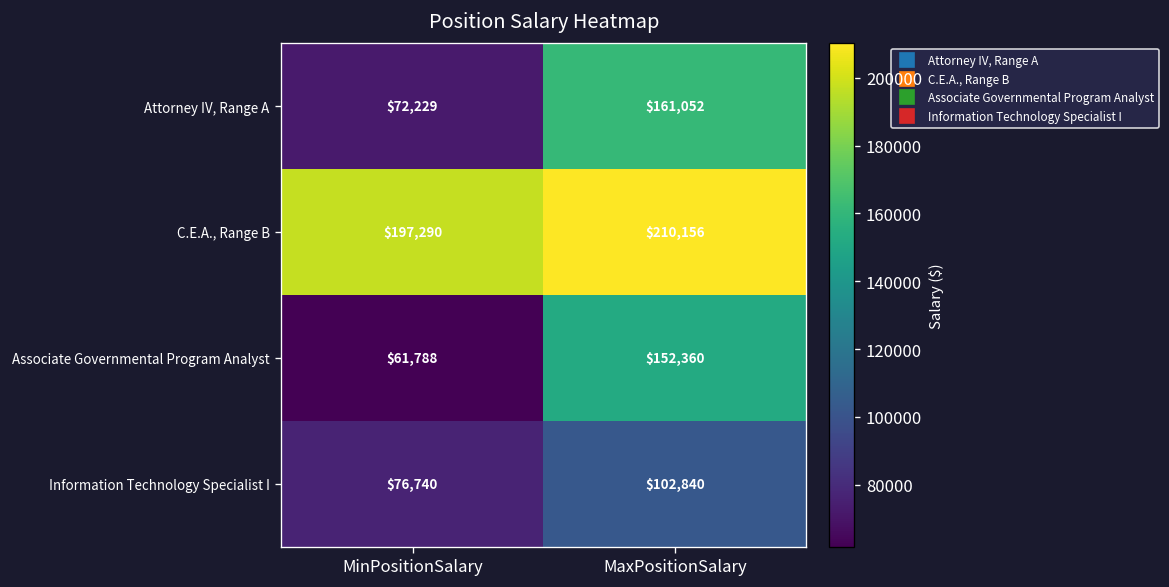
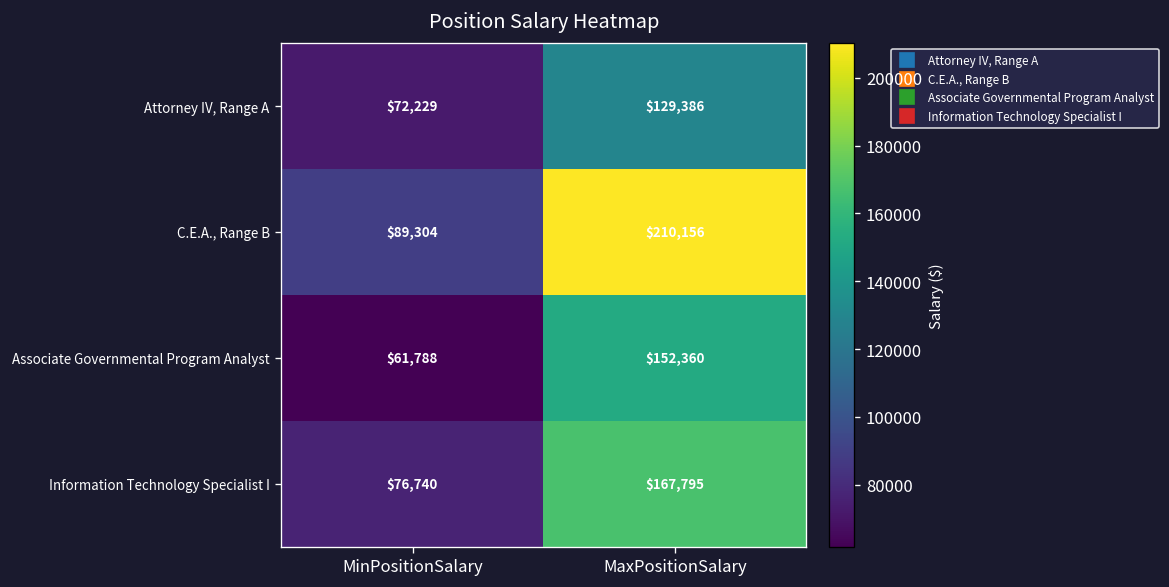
  {
    "Attorney IV, Range A": {
      "MinPositionSalary": "$72,229",
-     "MaxPositionSalary": "$161,052"
+     "MaxPositionSalary": "$129,386"
    },
    "C.E.A., Range B": {
-     "MinPositionSalary": "$197,290",
+     "MinPositionSalary": "$89,304",
      "MaxPositionSalary": "$210,156"
    },
    "Associate Governmental Program Analyst": {
      "MinPositionSalary": "$61,788",
      "MaxPositionSalary": "$152,360"
    },
    "Information Technology Specialist I": {
      "MinPositionSalary": "$76,740",
-     "MaxPositionSalary": "$102,840"
+     "MaxPositionSalary": "$167,795"
    }
  }
